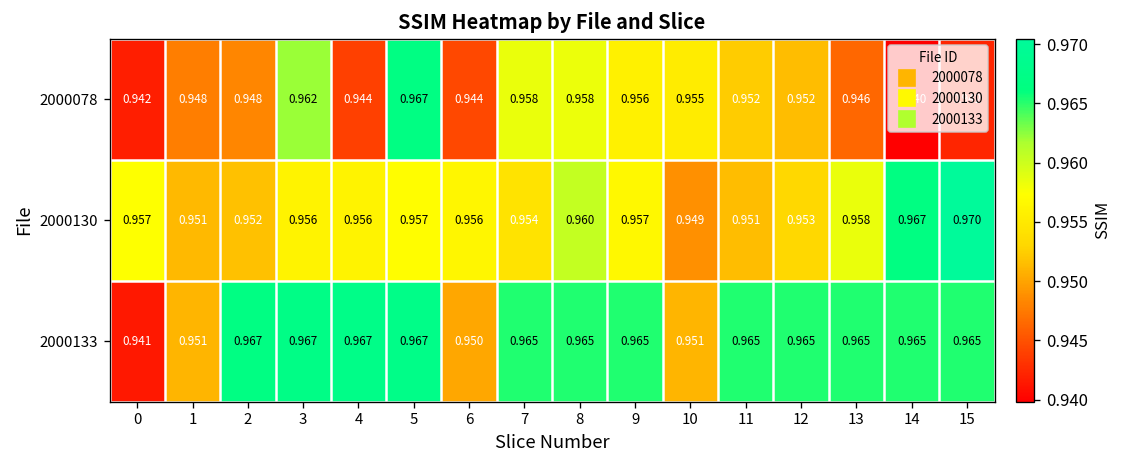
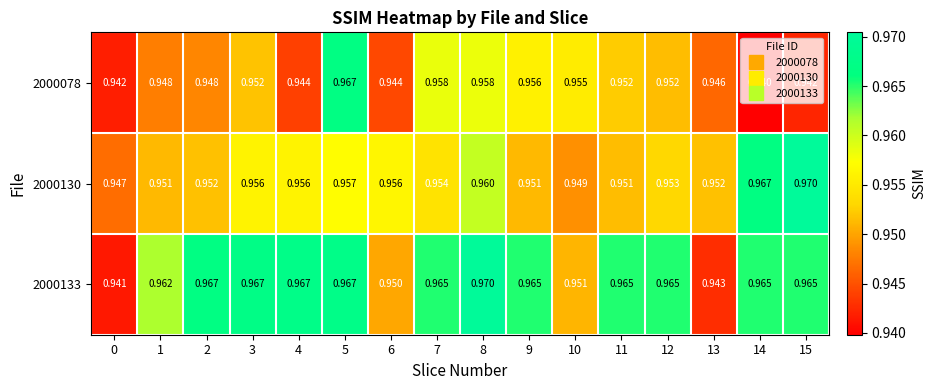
  {
    "2000078": {
      "0": 0.942,
      "1": 0.948,
      "2": 0.948,
-     "3": 0.962,
+     "3": 0.952,
      "4": 0.944,
      "5": 0.967,
      "6": 0.944,
      "7": 0.958,
      "8": 0.958,
      "9": 0.956,
      "10": 0.955,
      "11": 0.952,
      "12": 0.952,
      "13": 0.946
    },
    "2000130": {
-     "0": 0.957,
+     "0": 0.947,
      "1": 0.951,
      "2": 0.952,
      "3": 0.956,
      "4": 0.956,
      "5": 0.957,
      "6": 0.956,
      "7": 0.954,
      "8": 0.960,
-     "9": 0.957,
+     "9": 0.951,
      "10": 0.949,
      "11": 0.951,
      "12": 0.953,
-     "13": 0.958,
+     "13": 0.952,
      "14": 0.967,
      "15": 0.970
    },
    "2000133": {
      "0": 0.941,
-     "1": 0.951,
+     "1": 0.962,
      "2": 0.967,
      "3": 0.967,
      "4": 0.967,
      "5": 0.967,
      "6": 0.950,
      "7": 0.965,
-     "8": 0.965,
+     "8": 0.970,
      "9": 0.965,
      "10": 0.951,
      "11": 0.965,
      "12": 0.965,
-     "13": 0.965,
+     "13": 0.943,
      "14": 0.965,
      "15": 0.965
    }
  }
